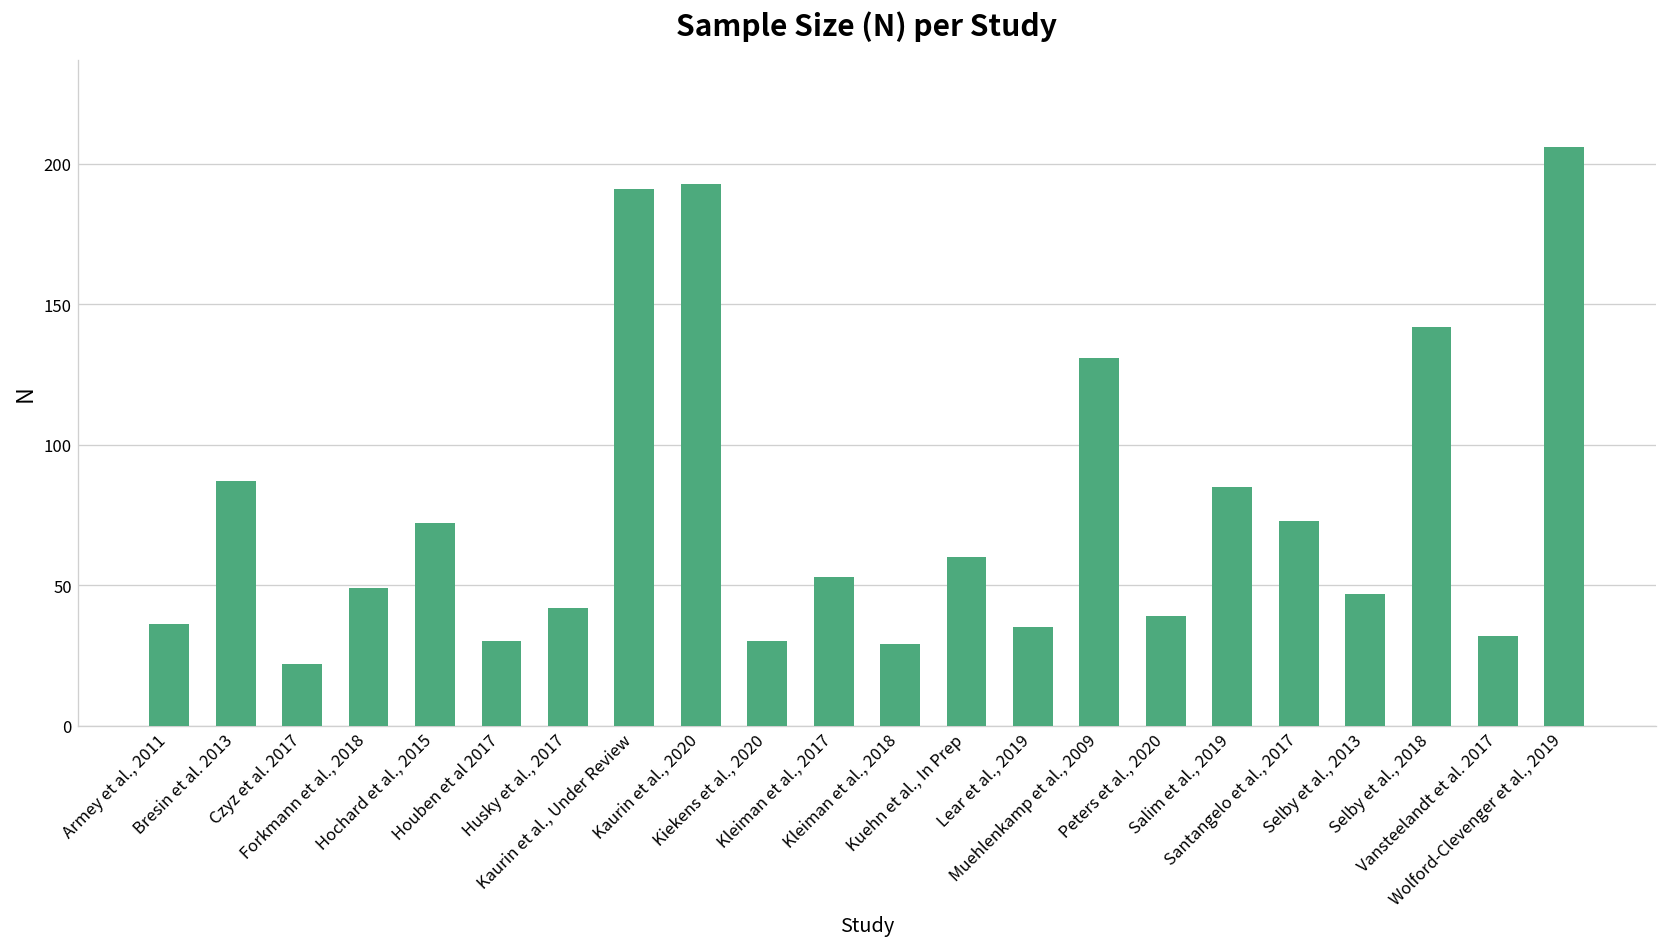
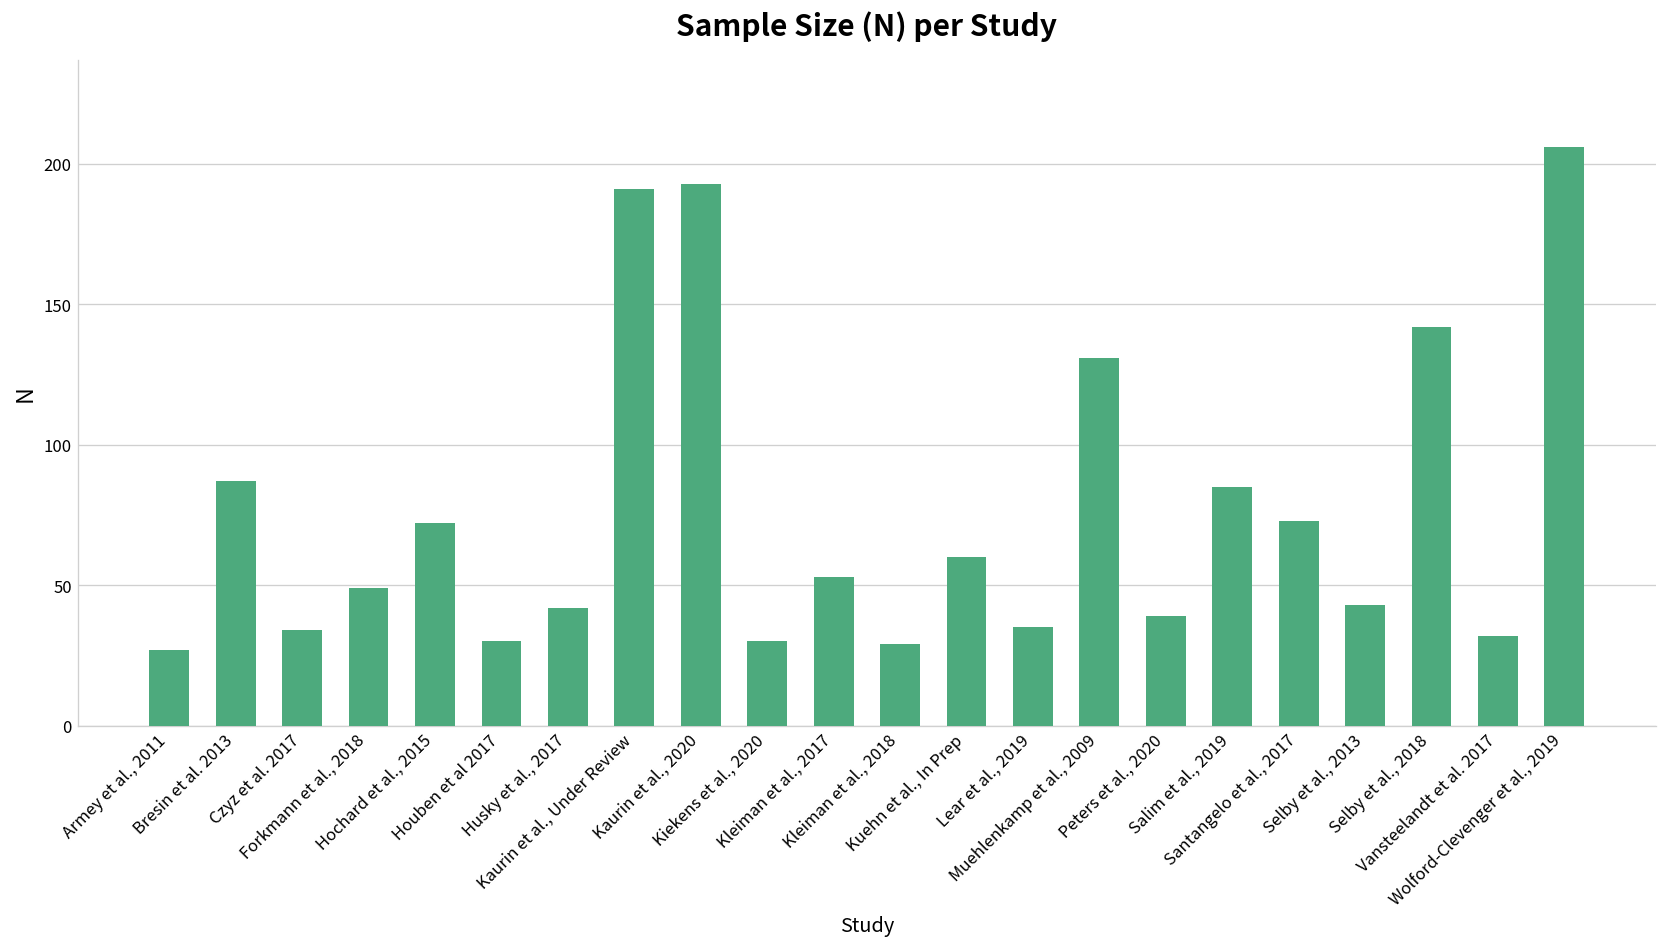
  {
-   "Armey et al., 2011": 36,
+   "Armey et al., 2011": 27,
    "Bresin et al. 2013": 87,
-   "Czyz et al. 2017": 22,
+   "Czyz et al. 2017": 34,
    "Forkmann et al., 2018": 49,
    "Hochard et al., 2015": 72,
    "Houben et al 2017": 30,
    "Husky et al., 2017": 42,
    "Kaurin et al., Under Review": 191,
    "Kaurin et al., 2020": 193,
    "Kiekens et al., 2020": 30,
    "Kleiman et al., 2017": 53,
    "Kleiman et al., 2018": 29,
    "Kuehn et al., In Prep": 60,
    "Lear et al., 2019": 35,
    "Muehlenkamp et al., 2009": 131,
    "Peters et al., 2020": 39,
    "Salim et al., 2019": 85,
    "Santangelo et al., 2017": 73,
-   "Selby et al., 2013": 47,
+   "Selby et al., 2013": 43,
    "Selby et al., 2018": 142,
    "Vansteelandt et al. 2017": 32,
    "Wolford-Clevenger et al., 2019": 206
  }
